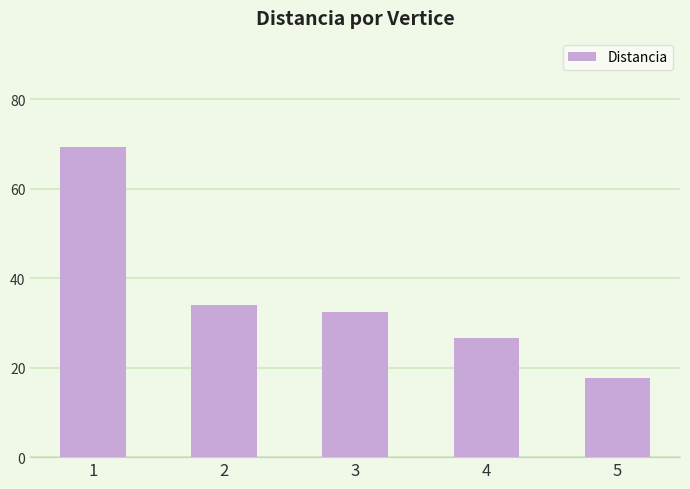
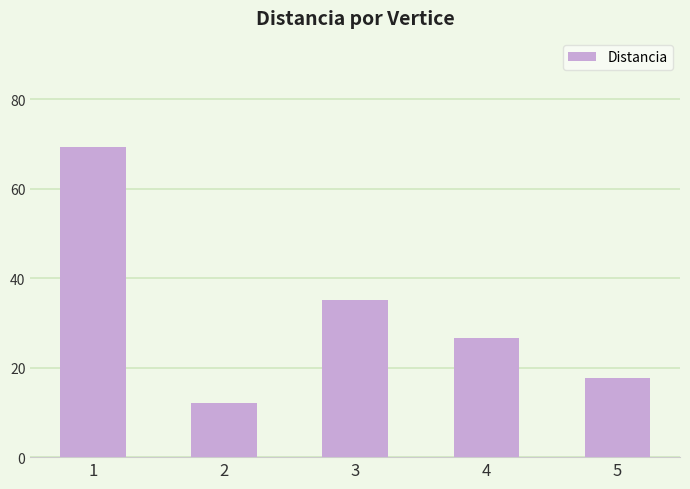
  {
    "1": 69,
-   "2": 34,
-   "3": 32,
+   "2": 12,
+   "3": 35,
    "4": 27,
    "5": 18
  }
